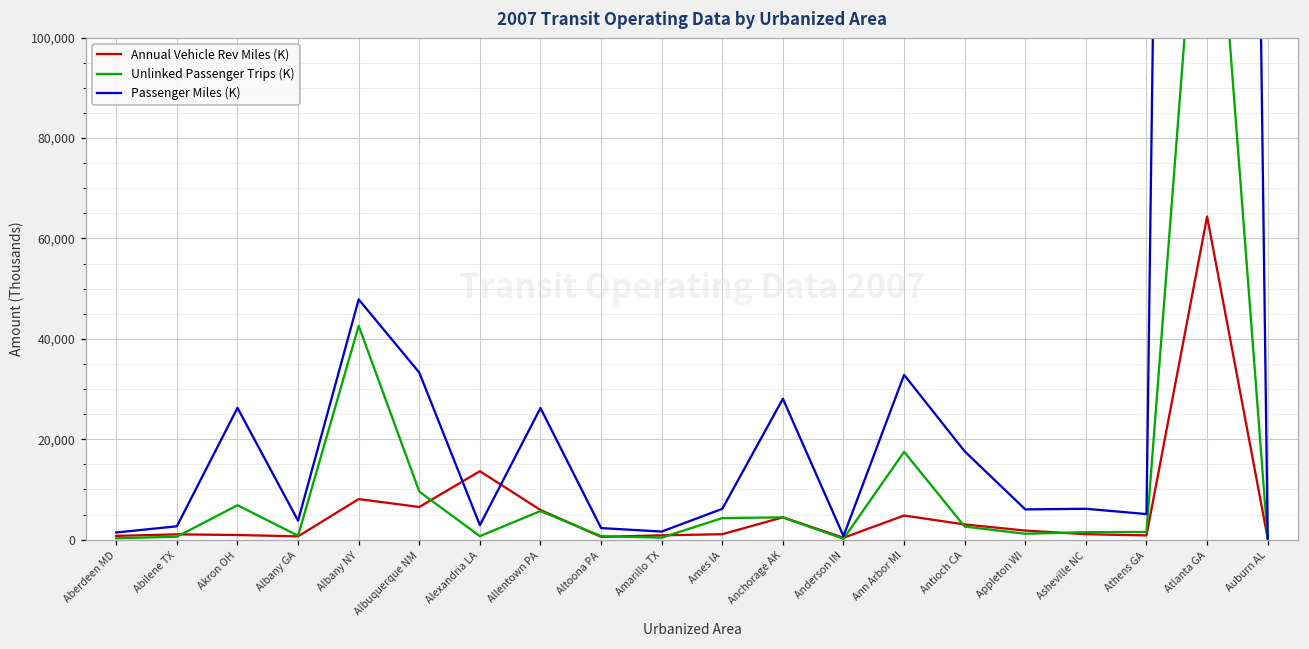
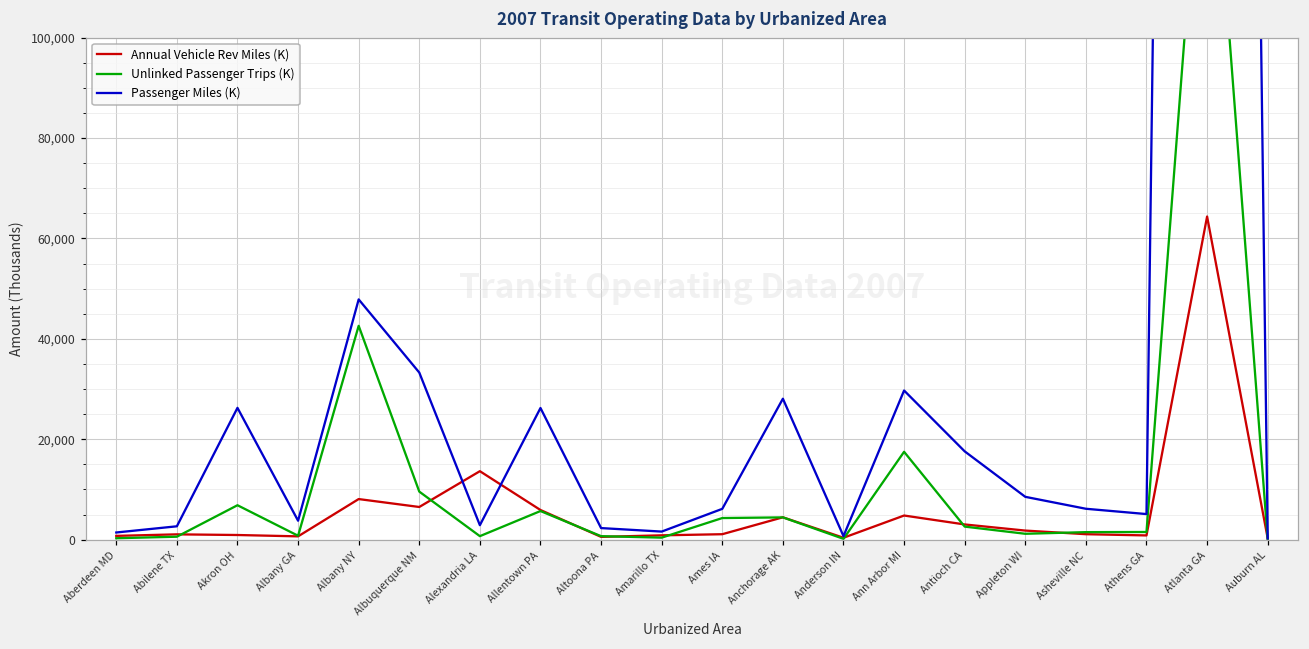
  {
    "Annual Vehicle Rev Miles (K)": {
      "Akron OH": "1,000",
      "Albany NY": "8,000",
      "Albuquerque NM": "7,000",
      "Alexandria LA": "14,000",
      "Ames IA": "1,000",
      "Ann Arbor MI": "5,000",
      "Appleton WI": "2,000",
      "Athens GA": "1,000",
      "Atlanta GA": "64,000"
    },
    "Unlinked Passenger Trips (K)": {
      "Akron OH": "7,000",
      "Albany NY": "43,000",
      "Albuquerque NM": "10,000",
      "Alexandria LA": "1,000",
      "Ames IA": "4,000",
      "Ann Arbor MI": "18,000",
      "Appleton WI": "1,000",
      "Athens GA": "2,000"
    },
    "Passenger Miles (K)": {
      "Aberdeen MD": "1,000",
      "Abilene TX": "3,000",
      "Akron OH": "26,000",
      "Albany GA": "4,000",
      "Albany NY": "48,000",
      "Albuquerque NM": "33,000",
      "Alexandria LA": "3,000",
      "Allentown PA": "26,000",
      "Altoona PA": "2,000",
      "Amarillo TX": "2,000",
      "Ames IA": "6,000",
      "Anchorage AK": "28,000",
-     "Ann Arbor MI": "33,000",
+     "Ann Arbor MI": "30,000",
      "Antioch CA": "18,000",
-     "Appleton WI": "6,000",
+     "Appleton WI": "9,000",
      "Asheville NC": "6,000",
      "Athens GA": "5,000"
    }
  }
